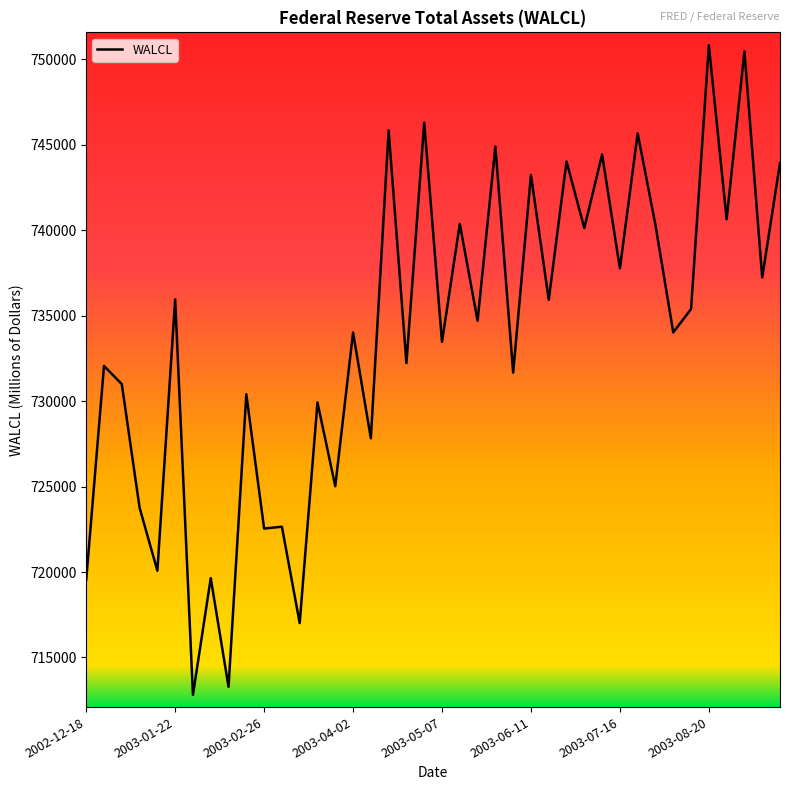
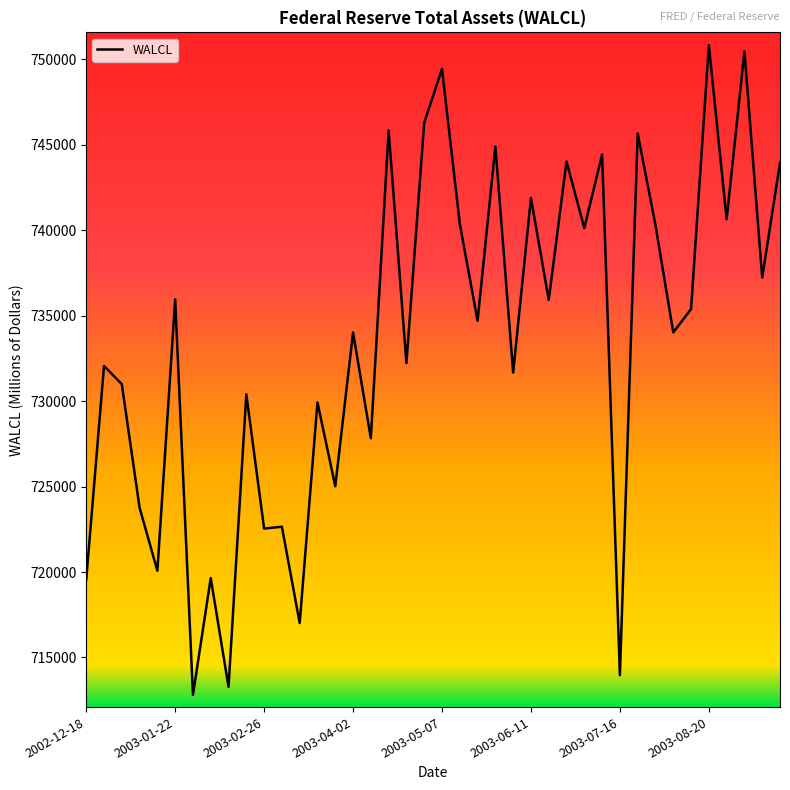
  {
    "2002-12-18": 719500,
    "2003-01-22": 736000,
    "2003-02-26": 722500,
    "2003-04-02": 734000,
-   "2003-05-07": 733500,
-   "2003-06-11": 743200,
-   "2003-07-16": 737800,
+   "2003-05-07": 749400,
+   "2003-06-11": 741900,
+   "2003-07-16": 714000,
    "2003-08-20": 750800
  }
